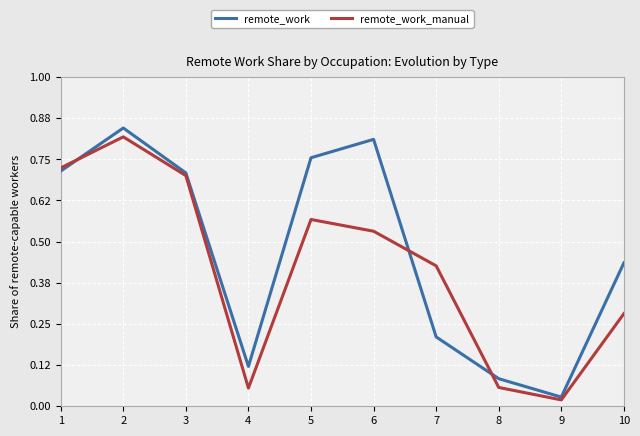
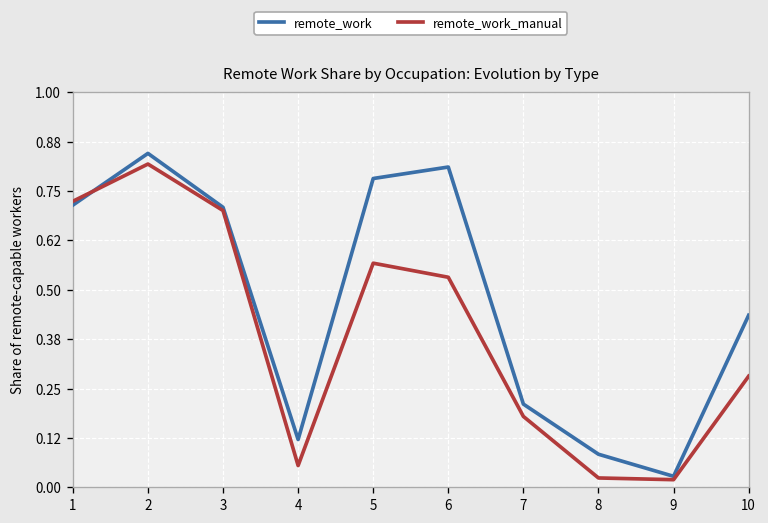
  {
    "remote_work": {
      "1": 0.71,
      "2": 0.85,
      "3": 0.71,
      "4": 0.12,
-     "5": 0.75,
+     "5": 0.78,
      "6": 0.81,
      "7": 0.21,
      "8": 0.08,
      "9": 0.03,
      "10": 0.44
    },
    "remote_work_manual": {
      "1": 0.72,
      "2": 0.82,
      "3": 0.70,
      "4": 0.06,
      "5": 0.57,
      "6": 0.53,
-     "7": 0.43,
-     "8": 0.06,
+     "7": 0.18,
+     "8": 0.02,
      "9": 0.02,
      "10": 0.28
    }
  }
